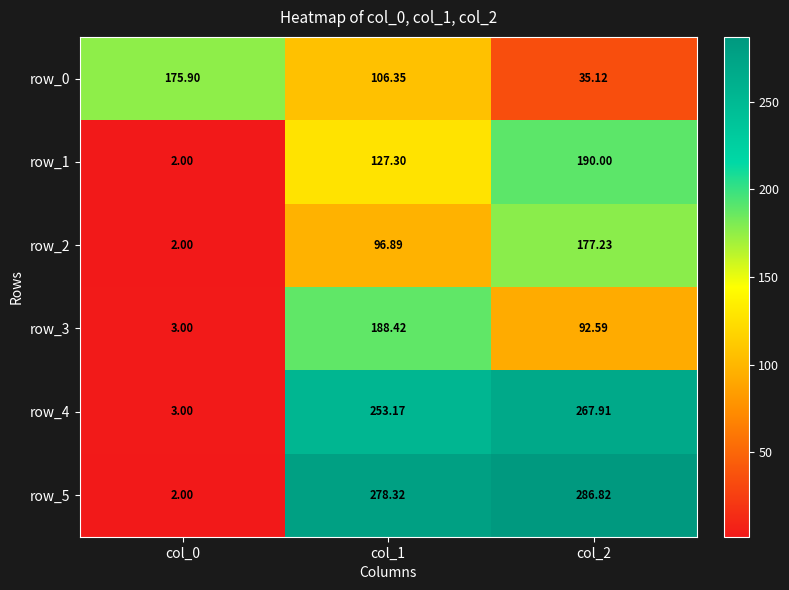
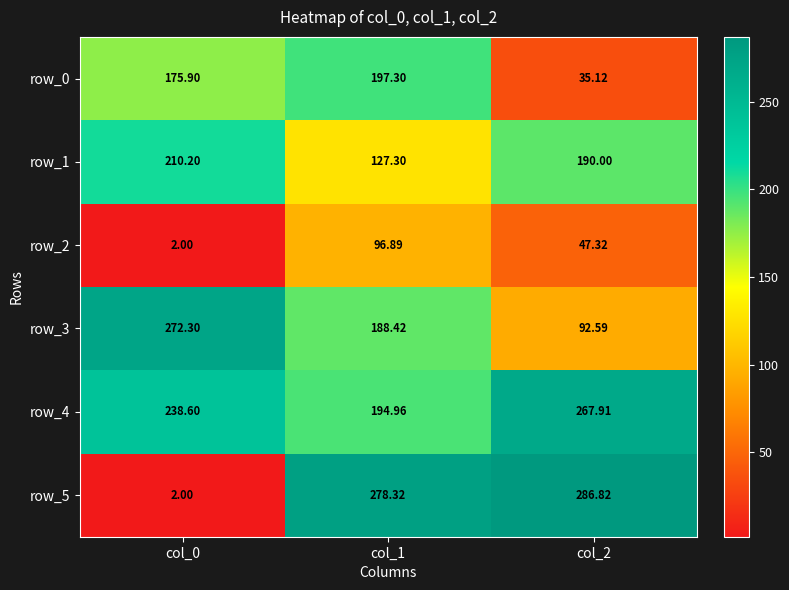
  {
    "row_0": {
      "col_0": 175.90,
-     "col_1": 106.35,
+     "col_1": 197.30,
      "col_2": 35.12
    },
    "row_1": {
-     "col_0": 2.00,
+     "col_0": 210.20,
      "col_1": 127.30,
      "col_2": 190.00
    },
    "row_2": {
      "col_0": 2.00,
      "col_1": 96.89,
-     "col_2": 177.23
+     "col_2": 47.32
    },
    "row_3": {
-     "col_0": 3.00,
+     "col_0": 272.30,
      "col_1": 188.42,
      "col_2": 92.59
    },
    "row_4": {
-     "col_0": 3.00,
-     "col_1": 253.17,
+     "col_0": 238.60,
+     "col_1": 194.96,
      "col_2": 267.91
    },
    "row_5": {
      "col_0": 2.00,
      "col_1": 278.32,
      "col_2": 286.82
    }
  }
